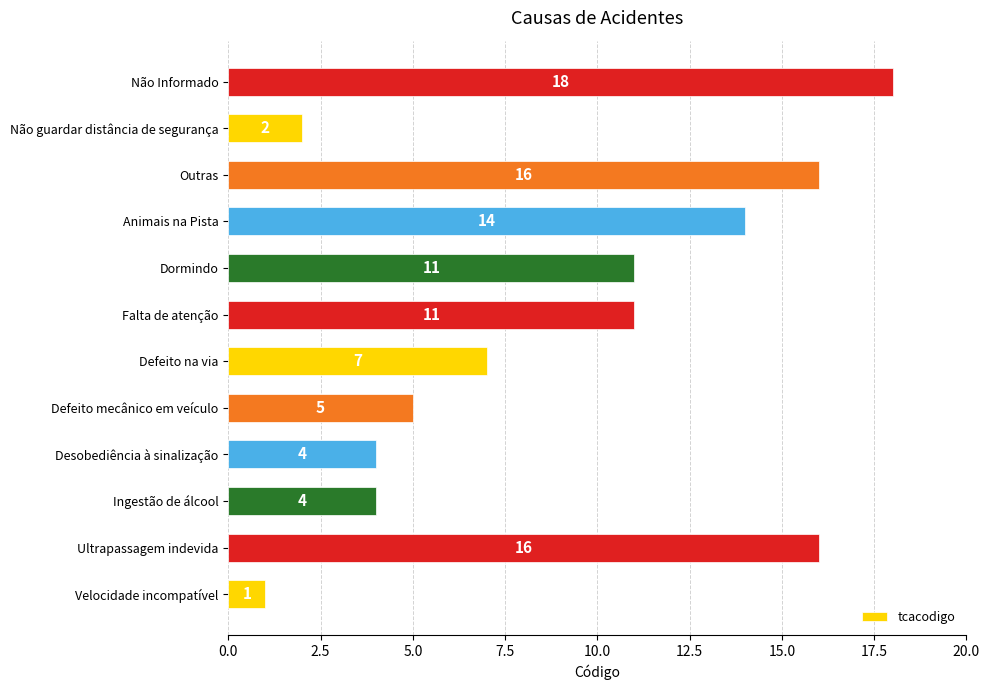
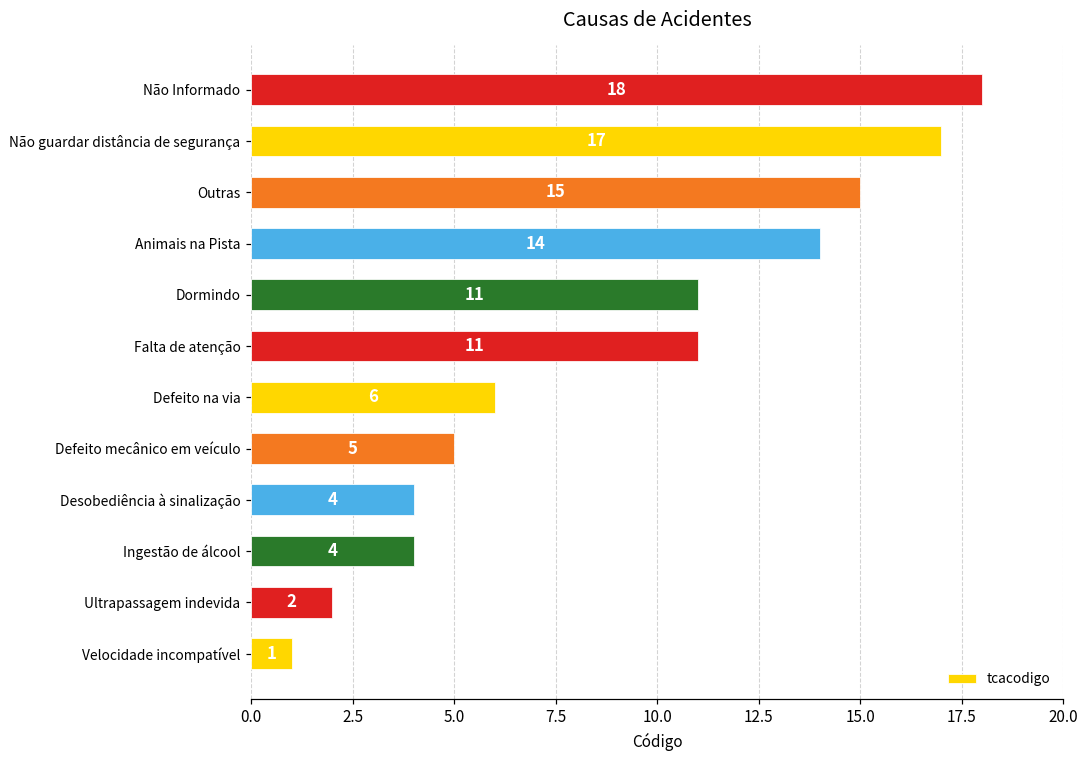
  {
    "Não Informado": 18,
-   "Não guardar distância de segurança": 2,
-   "Outras": 16,
+   "Não guardar distância de segurança": 17,
+   "Outras": 15,
    "Animais na Pista": 14,
    "Dormindo": 11,
    "Falta de atenção": 11,
-   "Defeito na via": 7,
+   "Defeito na via": 6,
    "Defeito mecânico em veículo": 5,
    "Desobediência à sinalização": 4,
    "Ingestão de álcool": 4,
-   "Ultrapassagem indevida": 16,
+   "Ultrapassagem indevida": 2,
    "Velocidade incompatível": 1
  }
